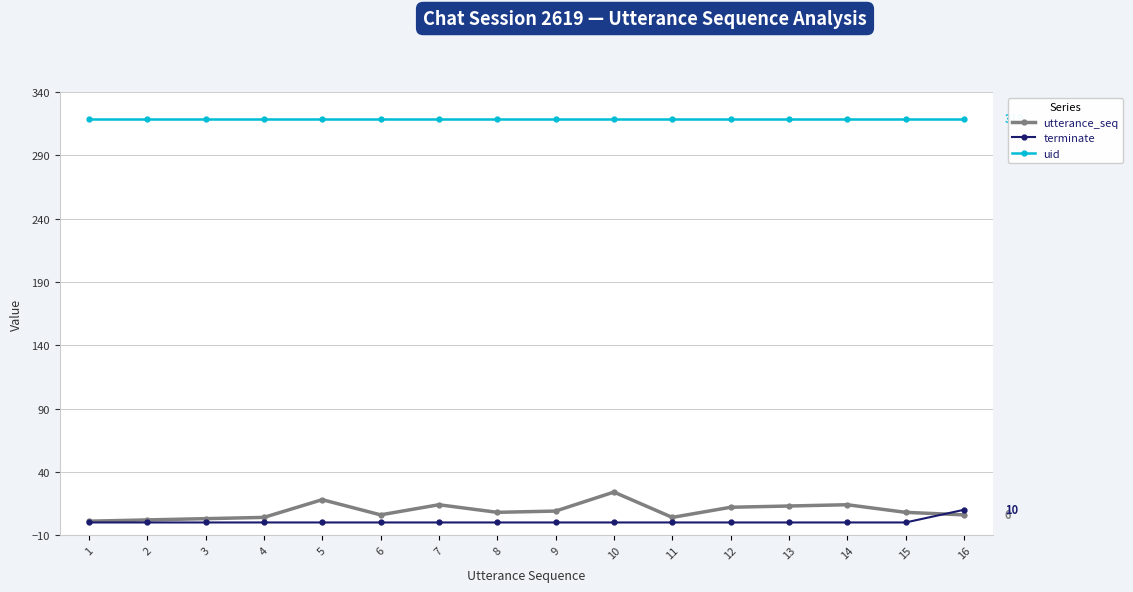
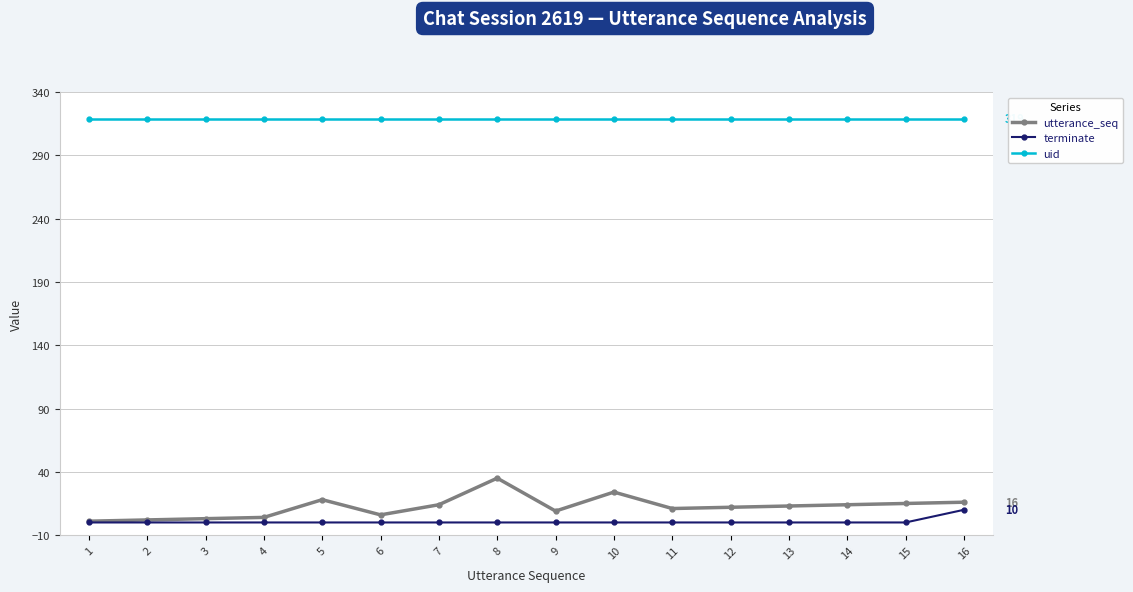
  {
    "utterance_seq": {
-     "8": 8,
-     "11": 4,
-     "15": 8,
-     "16": 6
+     "8": 35,
+     "11": 11,
+     "15": 15,
+     "16": 16
    },
    "terminate": {
      "2": 0,
      "3": 0,
      "4": 0,
      "5": 0,
      "6": 0,
      "7": 0,
      "8": 0,
      "9": 0,
      "10": 0,
      "11": 0,
      "12": 0,
      "13": 0,
      "14": 0,
      "15": 0,
      "16": 10
    },
    "uid": {
      "1": 319,
      "2": 319,
      "3": 319,
      "4": 319,
      "5": 319,
      "6": 319,
      "7": 319,
      "8": 319,
      "9": 319,
      "10": 319,
      "11": 319,
      "12": 319,
      "13": 319,
      "14": 319,
      "15": 319,
      "16": 319
    }
  }
